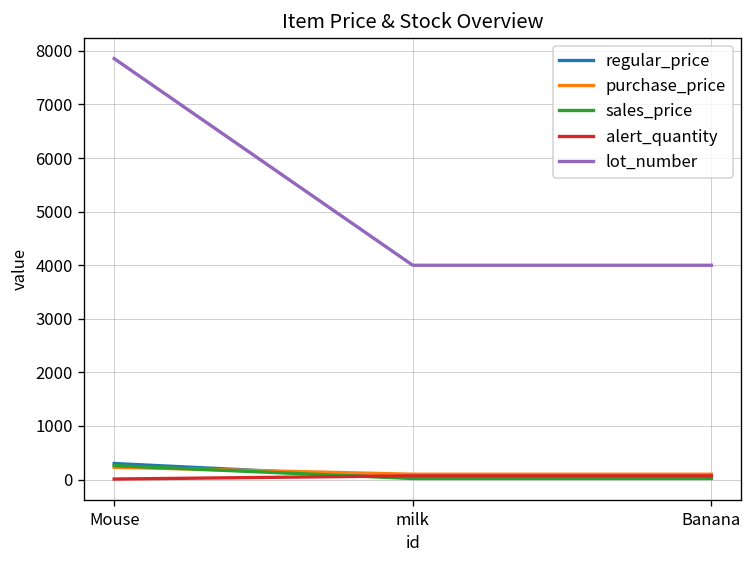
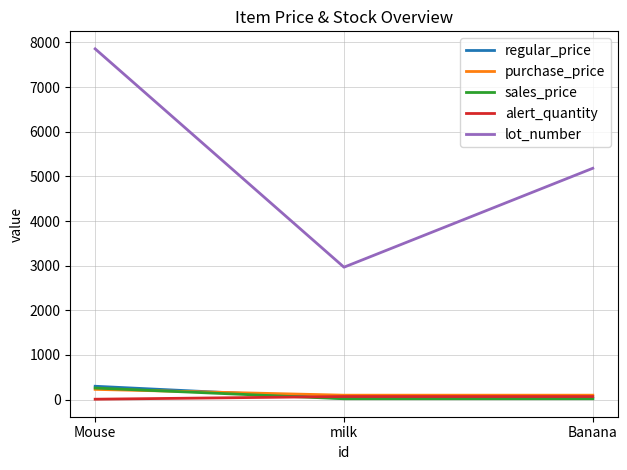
  {
    "alert_quantity": {
      "Mouse": 0
    },
    "lot_number": {
      "Mouse": 7900,
-     "milk": 4000,
-     "Banana": 4000
+     "milk": 3000,
+     "Banana": 5200
    }
  }
